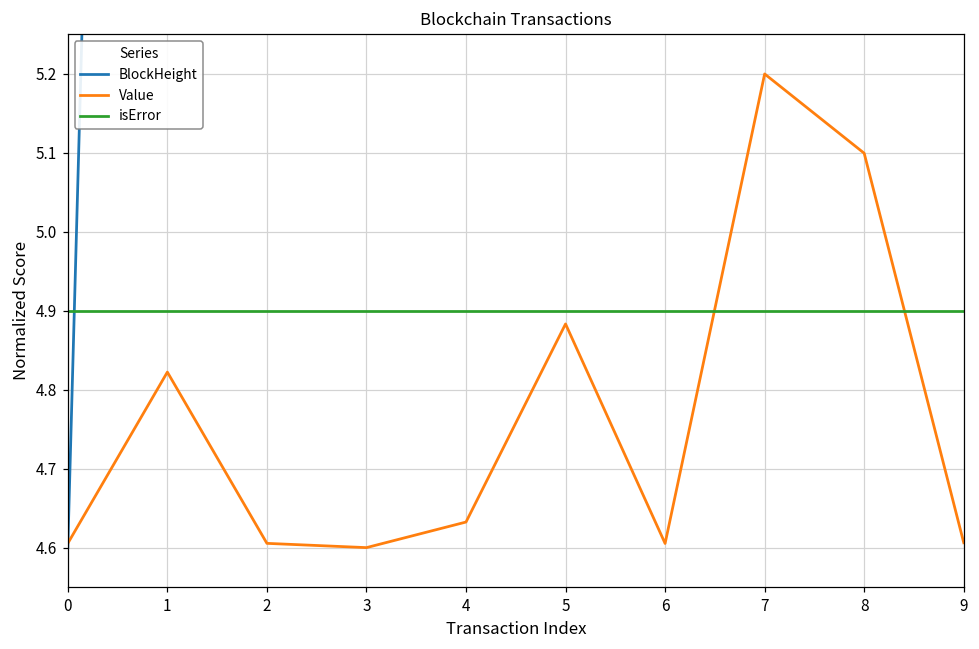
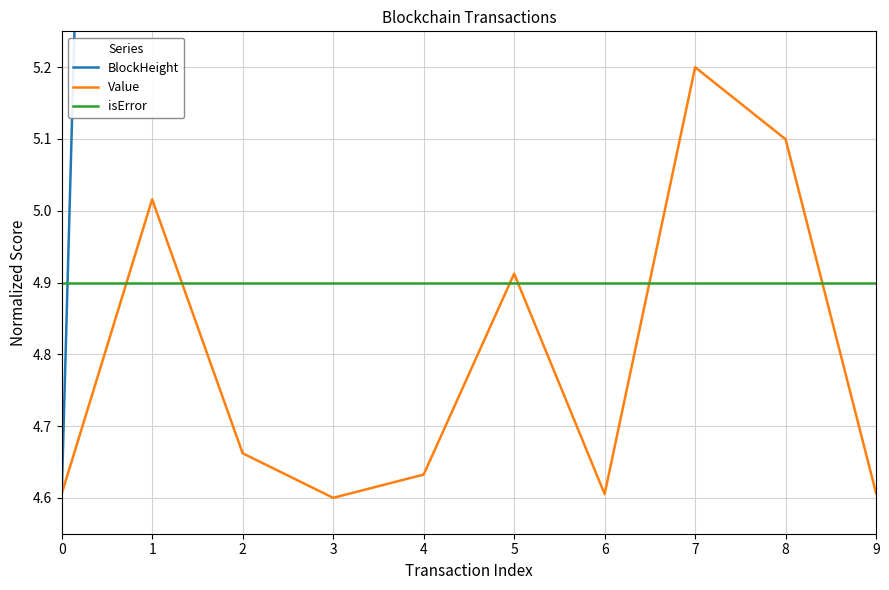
  {
    "BlockHeight": {
      "0": 4.60
    },
    "Value": {
      "0": 4.61,
-     "1": 4.82,
-     "2": 4.61,
+     "1": 5.02,
+     "2": 4.66,
      "3": 4.60,
      "4": 4.63,
-     "5": 4.88,
+     "5": 4.91,
      "6": 4.61,
      "7": 5.20,
      "8": 5.10,
      "9": 4.61
    },
    "isError": {
      "0": 4.90,
      "1": 4.90,
      "2": 4.90,
      "3": 4.90,
      "4": 4.90,
      "5": 4.90,
      "6": 4.90,
      "7": 4.90,
      "8": 4.90,
      "9": 4.90
    }
  }
